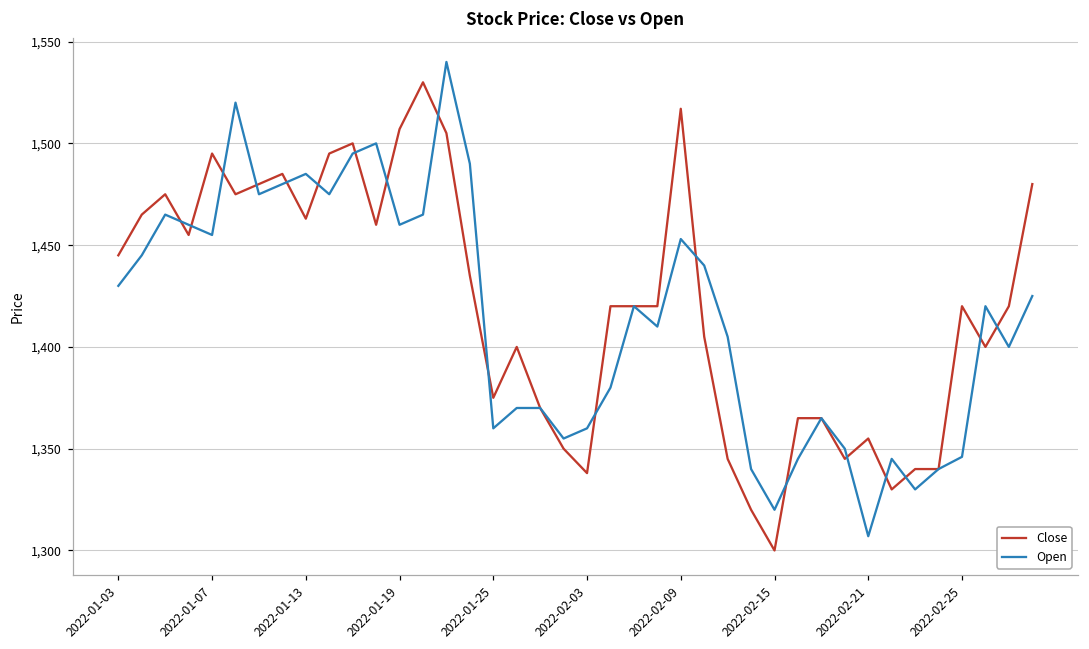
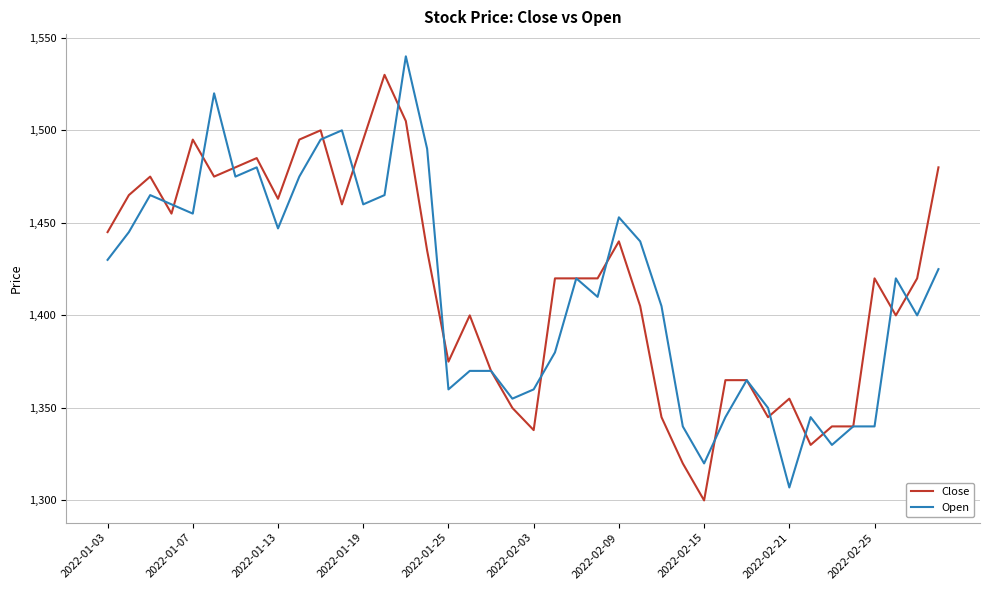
  {
    "Close": {
      "2022-01-03": "1,445",
      "2022-01-07": "1,495",
      "2022-01-13": "1,463",
-     "2022-01-19": "1,507",
+     "2022-01-19": "1,495",
      "2022-01-25": "1,375",
      "2022-02-03": "1,338",
-     "2022-02-09": "1,517",
+     "2022-02-09": "1,440",
      "2022-02-15": "1,300",
      "2022-02-21": "1,355",
      "2022-02-25": "1,420"
    },
    "Open": {
      "2022-01-03": "1,430",
      "2022-01-07": "1,455",
-     "2022-01-13": "1,485",
+     "2022-01-13": "1,447",
      "2022-01-19": "1,460",
      "2022-01-25": "1,360",
      "2022-02-03": "1,360",
      "2022-02-09": "1,453",
      "2022-02-15": "1,320",
      "2022-02-21": "1,307",
-     "2022-02-25": "1,346"
+     "2022-02-25": "1,340"
    }
  }
